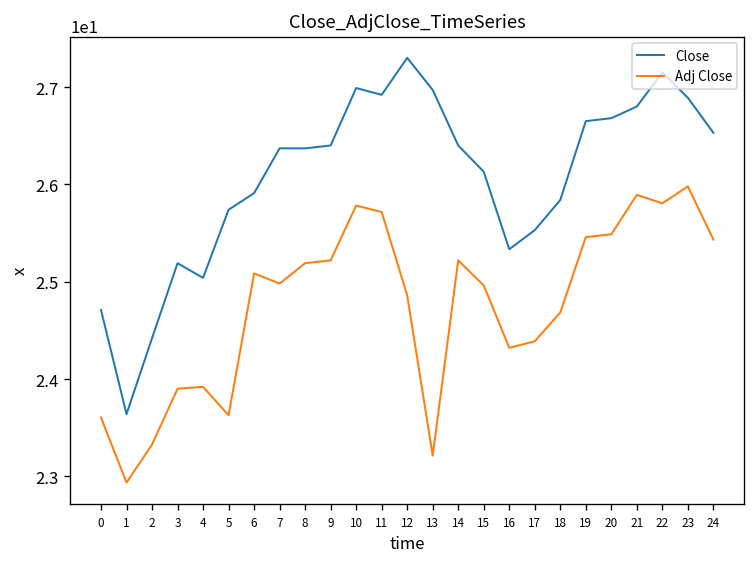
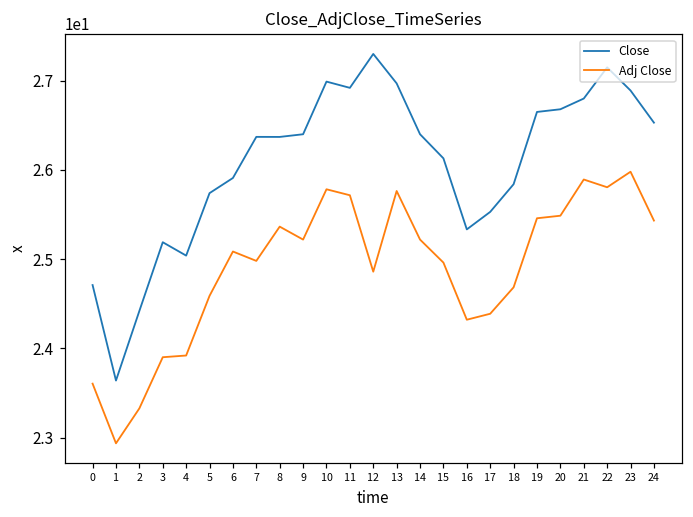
  {
    "Close": {
      "0": 24.7,
      "1": 23.6,
      "2": 24.4,
      "3": 25.2,
      "4": 25.0,
      "5": 25.7,
      "6": 25.9,
      "7": 26.4,
      "8": 26.4,
      "9": 26.4,
      "10": 27.0,
      "11": 26.9,
      "12": 27.3,
      "13": 27.0,
      "14": 26.4,
      "15": 26.1,
      "16": 25.3,
      "17": 25.5,
      "18": 25.8,
      "19": 26.6,
      "20": 26.7,
      "21": 26.8,
      "23": 26.9,
      "24": 26.5
    },
    "Adj Close": {
      "0": 23.6,
      "1": 22.9,
      "2": 23.3,
      "3": 23.9,
      "4": 23.9,
-     "5": 23.6,
+     "5": 24.6,
      "6": 25.1,
      "7": 25.0,
-     "8": 25.2,
+     "8": 25.4,
      "9": 25.2,
      "10": 25.8,
      "11": 25.7,
      "12": 24.9,
-     "13": 23.2,
+     "13": 25.8,
      "14": 25.2,
      "15": 25.0,
      "16": 24.3,
      "17": 24.4,
      "18": 24.7,
      "19": 25.5,
      "20": 25.5,
      "21": 25.9,
      "22": 25.8,
      "23": 26.0,
      "24": 25.4
    }
  }
